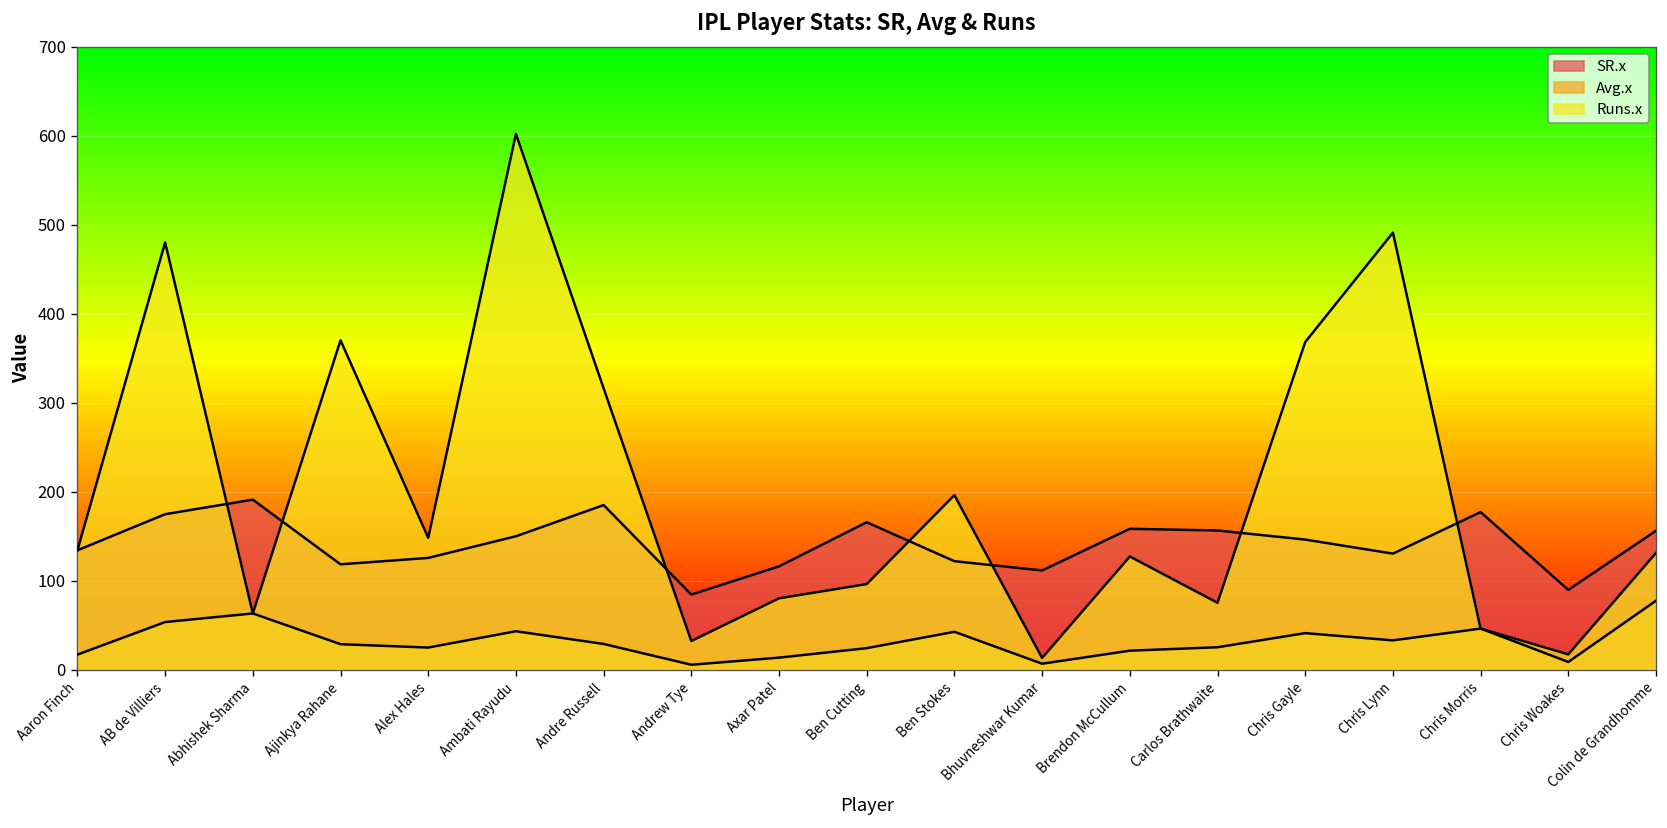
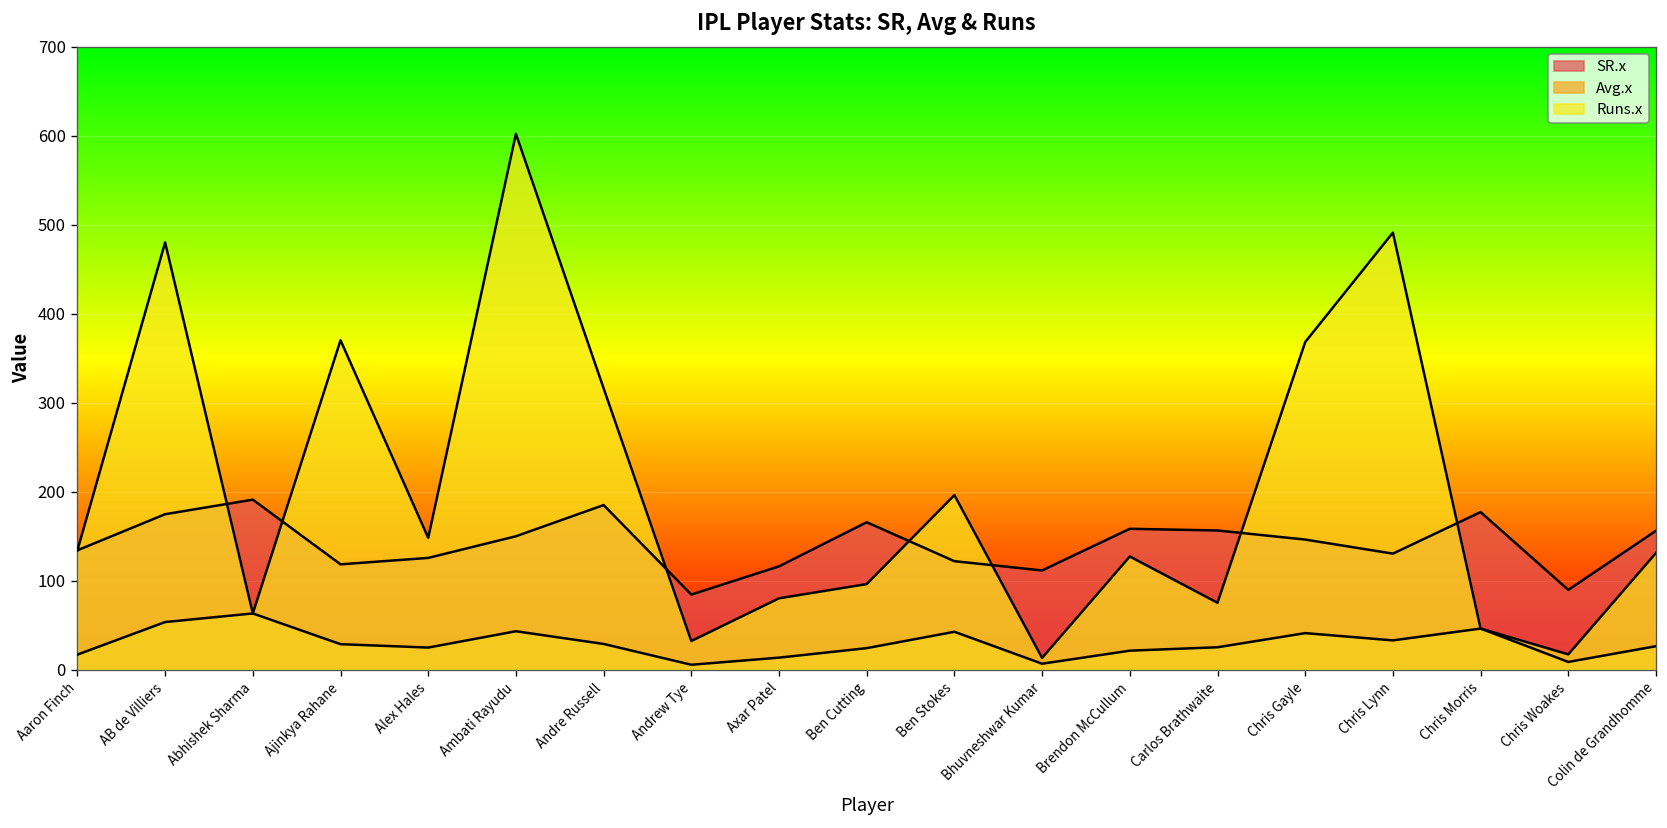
  {
    "SR.x": {
      "AB de Villiers": 170,
      "Abhishek Sharma": 190,
      "Ajinkya Rahane": 120,
      "Alex Hales": 130,
      "Ambati Rayudu": 150,
      "Andre Russell": 180,
      "Andrew Tye": 80,
      "Axar Patel": 120,
      "Ben Cutting": 170,
      "Ben Stokes": 120,
      "Bhuvneshwar Kumar": 110,
      "Brendon McCullum": 160,
      "Carlos Brathwaite": 160,
      "Chris Gayle": 150,
      "Chris Lynn": 130,
      "Chris Morris": 180,
      "Chris Woakes": 90,
      "Colin de Grandhomme": 160
    },
    "Avg.x": {
      "Aaron Finch": 20,
      "AB de Villiers": 50,
      "Ajinkya Rahane": 30,
      "Alex Hales": 20,
      "Ambati Rayudu": 40,
      "Andre Russell": 30,
      "Andrew Tye": 10,
      "Axar Patel": 10,
      "Ben Cutting": 20,
      "Ben Stokes": 40,
      "Bhuvneshwar Kumar": 10,
      "Brendon McCullum": 20,
      "Carlos Brathwaite": 30,
      "Chris Gayle": 40,
      "Chris Lynn": 30,
      "Chris Woakes": 10,
-     "Colin de Grandhomme": 80
+     "Colin de Grandhomme": 30
    },
    "Runs.x": {
      "AB de Villiers": 480,
      "Ajinkya Rahane": 370,
      "Alex Hales": 150,
      "Ambati Rayudu": 600,
      "Andre Russell": 320,
      "Andrew Tye": 30,
      "Axar Patel": 80,
      "Ben Cutting": 100,
      "Ben Stokes": 200,
      "Bhuvneshwar Kumar": 10,
      "Brendon McCullum": 130,
      "Carlos Brathwaite": 80,
      "Chris Gayle": 370,
      "Chris Lynn": 490,
      "Chris Woakes": 20,
      "Colin de Grandhomme": 130
    }
  }
